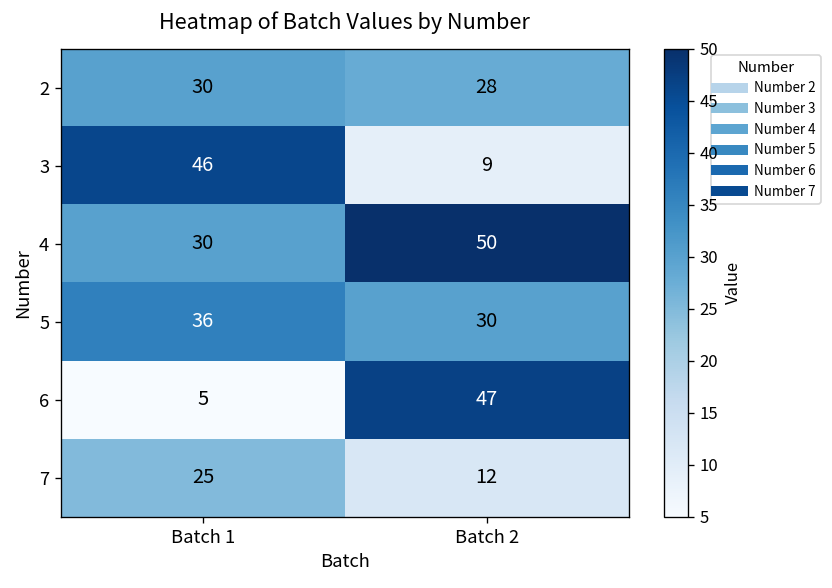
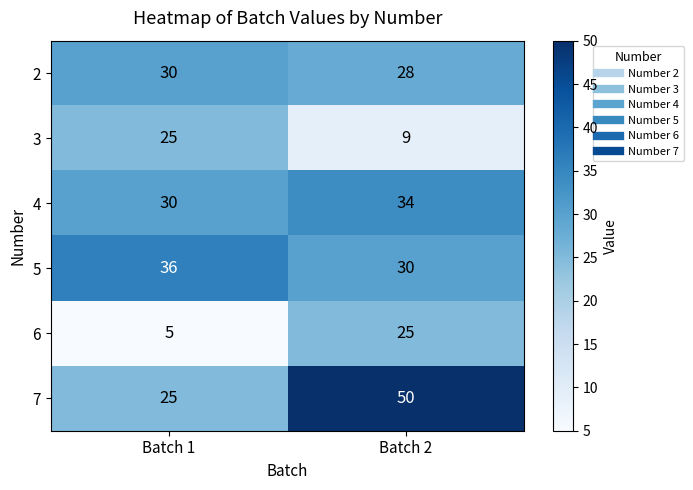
  {
    "2": {
      "Batch 1": 30,
      "Batch 2": 28
    },
    "3": {
-     "Batch 1": 46,
+     "Batch 1": 25,
      "Batch 2": 9
    },
    "4": {
      "Batch 1": 30,
-     "Batch 2": 50
+     "Batch 2": 34
    },
    "5": {
      "Batch 1": 36,
      "Batch 2": 30
    },
    "6": {
      "Batch 1": 5,
-     "Batch 2": 47
+     "Batch 2": 25
    },
    "7": {
      "Batch 1": 25,
-     "Batch 2": 12
+     "Batch 2": 50
    }
  }
